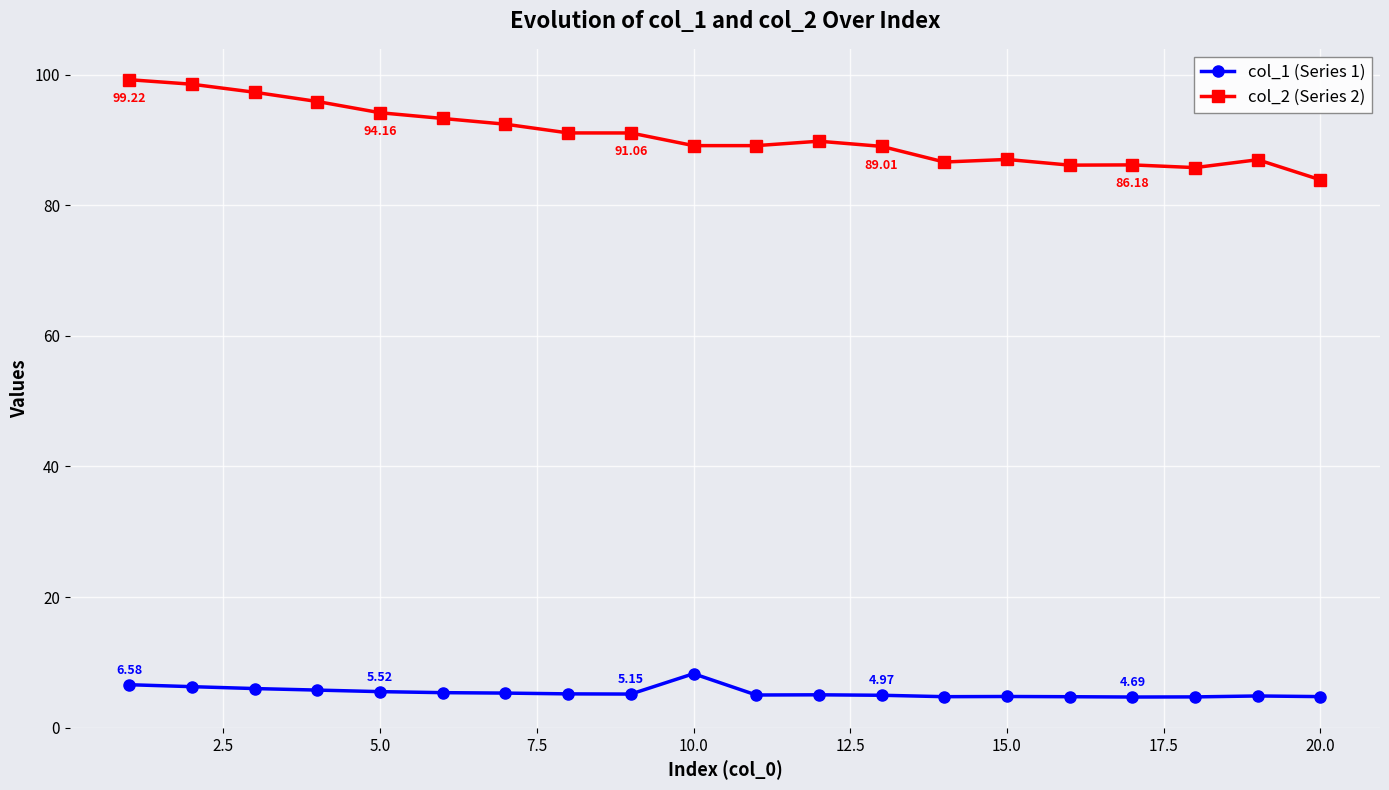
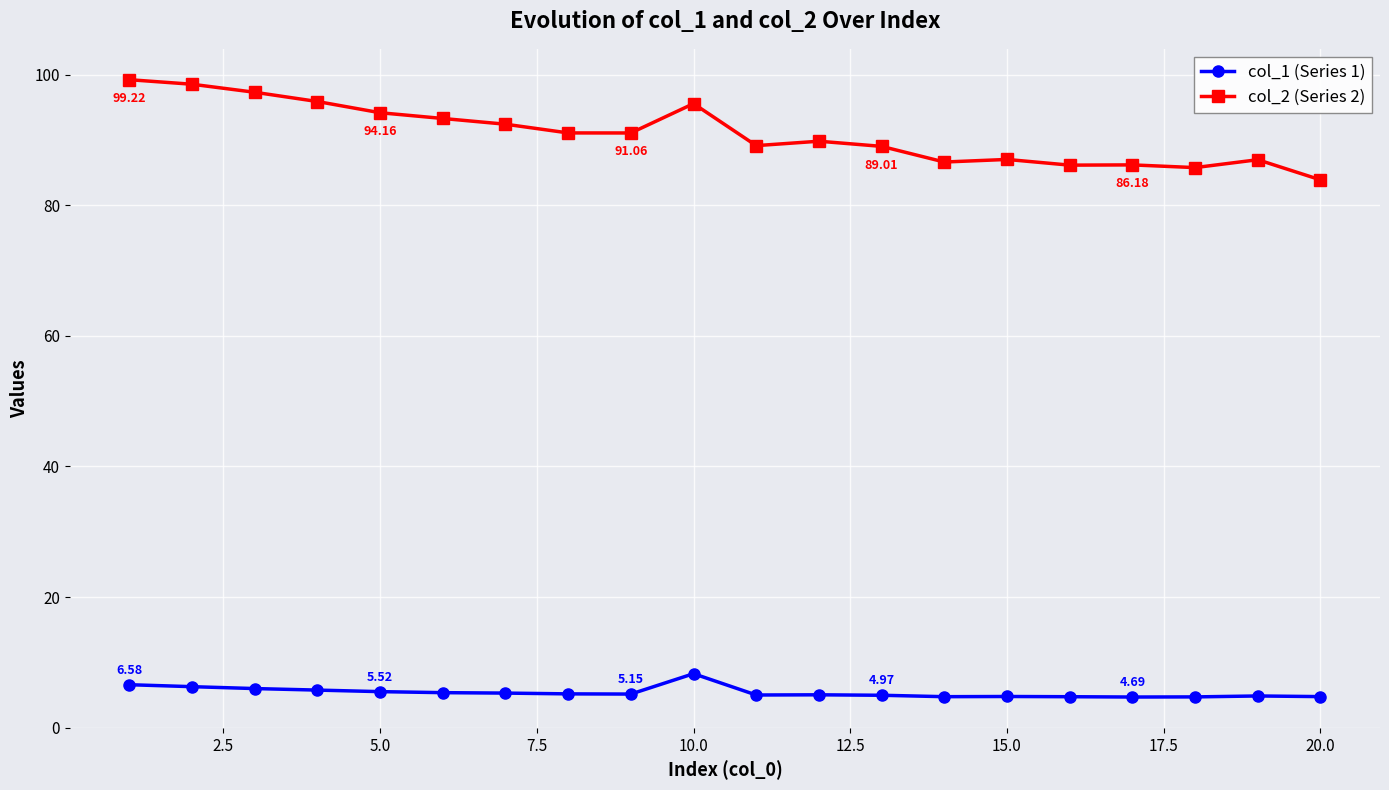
  {
    "col_1 (Series 1)": {
      "5.0": 5.52
    },
    "col_2 (Series 2)": {
-     "10.0": 89,
+     "10.0": 96,
      "15.0": 87,
      "20.0": 84
    }
  }
